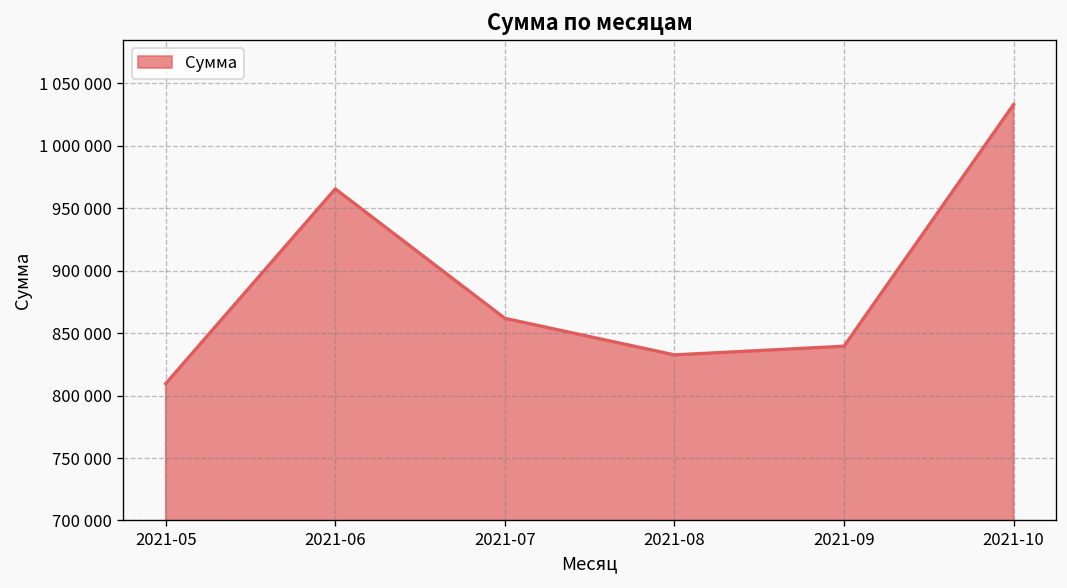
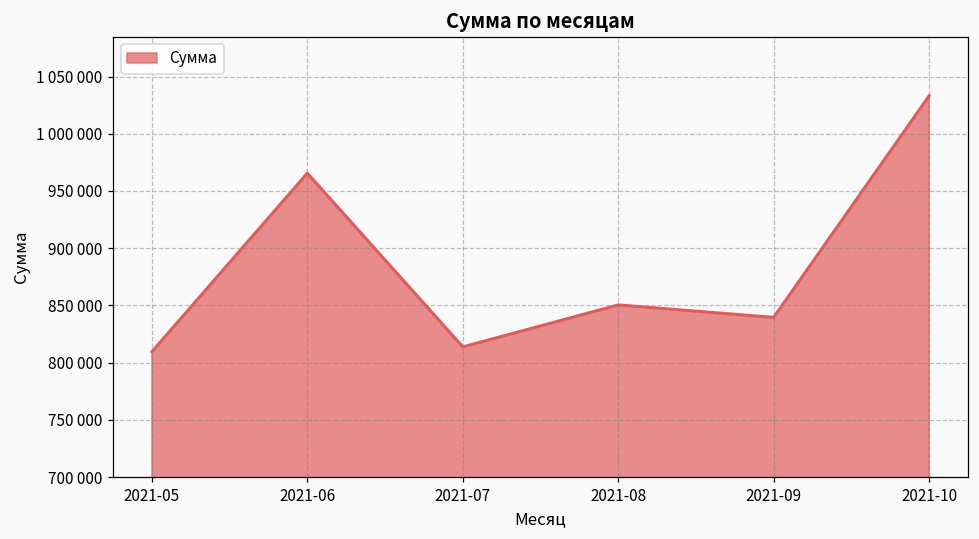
  {
    "2021-05": 810000,
    "2021-06": 966000,
-   "2021-07": 862000,
-   "2021-08": 833000,
+   "2021-07": 814000,
+   "2021-08": 850000,
    "2021-09": 840000,
    "2021-10": 1033000
  }
